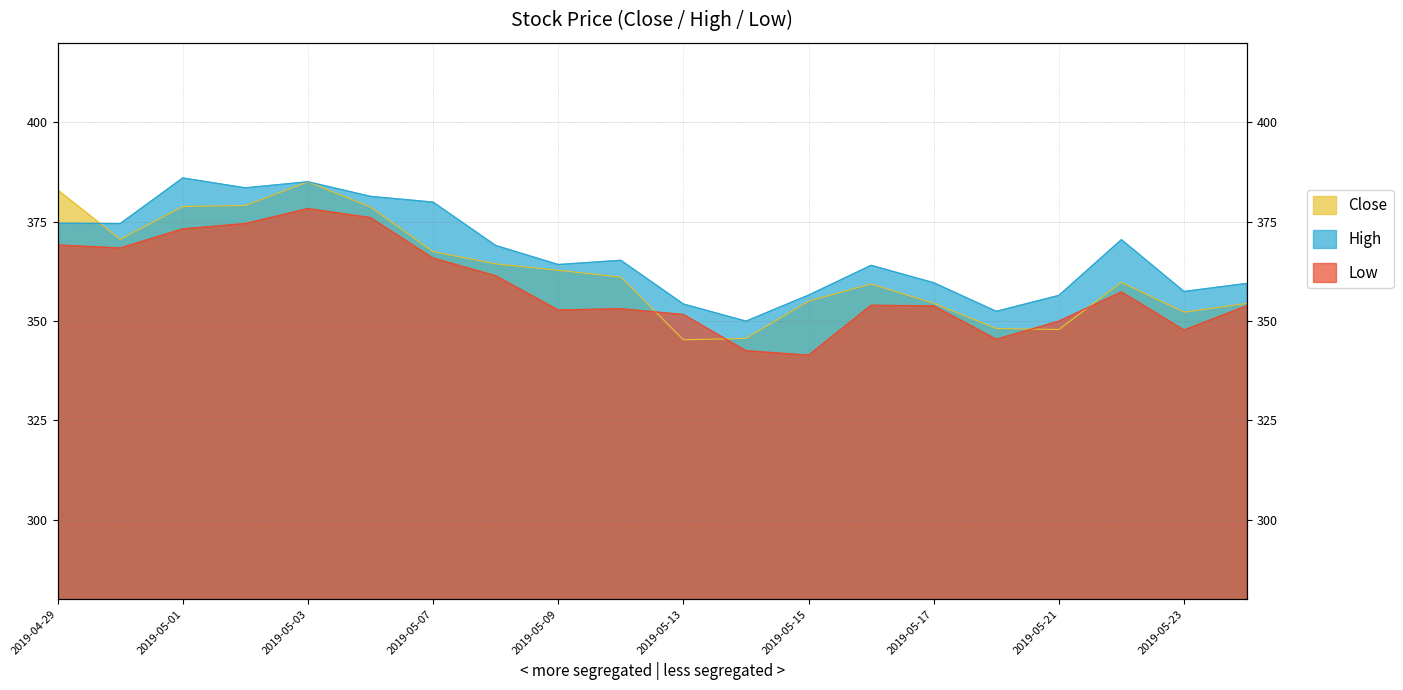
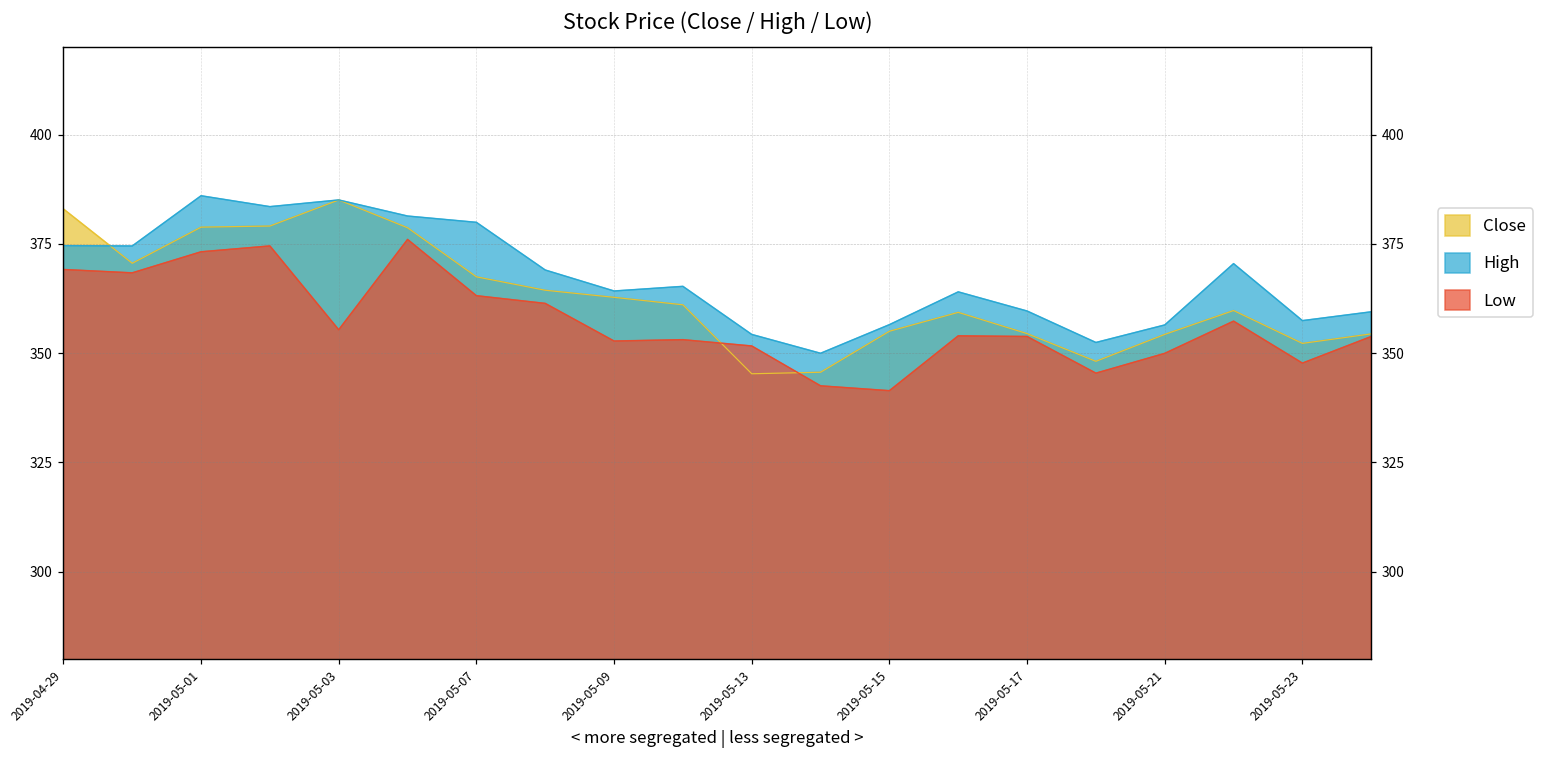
  {
    "Close": {
      "2019-04-29": 383,
      "2019-05-01": 379,
      "2019-05-07": 367,
      "2019-05-09": 363,
      "2019-05-13": 345,
      "2019-05-15": 355,
      "2019-05-17": 354,
-     "2019-05-21": 348,
+     "2019-05-21": 354,
      "2019-05-23": 352
    },
    "High": {
      "2019-04-29": 375,
      "2019-05-01": 386,
      "2019-05-07": 380,
      "2019-05-09": 364,
      "2019-05-13": 354,
      "2019-05-15": 357,
      "2019-05-17": 360,
      "2019-05-21": 356,
      "2019-05-23": 357
    },
    "Low": {
      "2019-04-29": 369,
      "2019-05-01": 373,
-     "2019-05-03": 378,
-     "2019-05-07": 366,
+     "2019-05-03": 355,
+     "2019-05-07": 363,
      "2019-05-09": 353,
      "2019-05-13": 352,
      "2019-05-15": 341,
      "2019-05-17": 354,
      "2019-05-21": 350,
      "2019-05-23": 348
    }
  }
